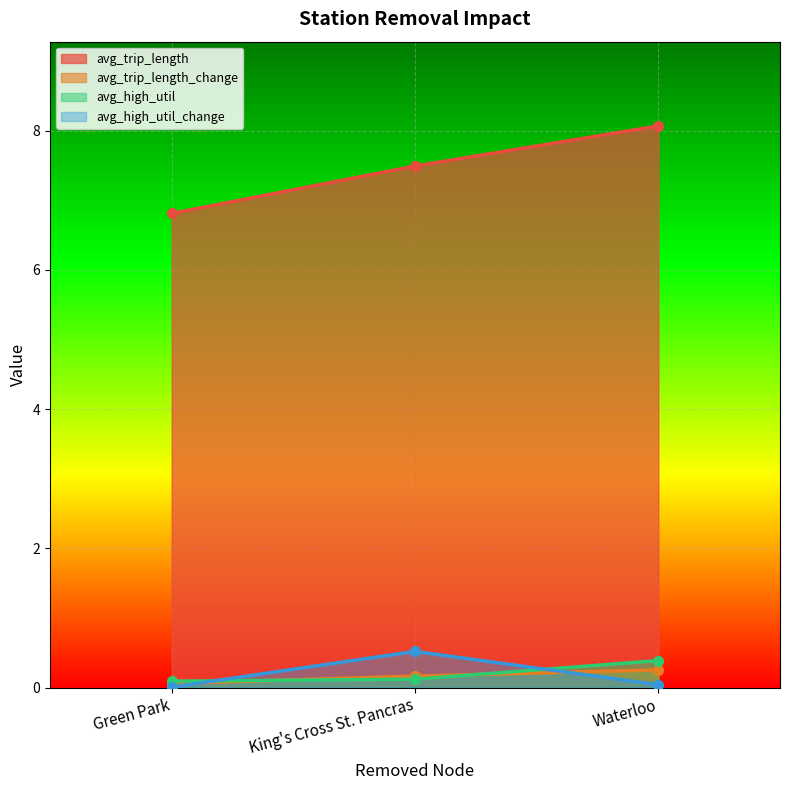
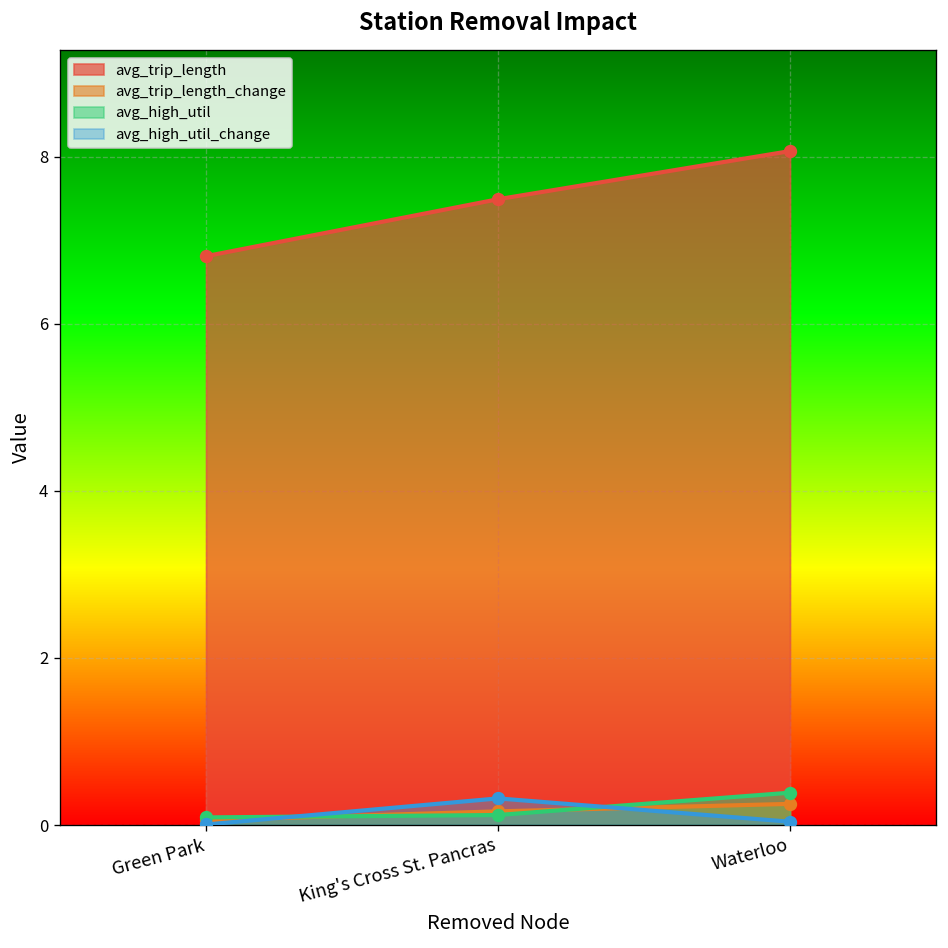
  {
    "avg_high_util": {
      "King's Cross St. Pancras": 0.1,
      "Waterloo": 0.4
    },
    "avg_high_util_change": {
      "Green Park": 0.0,
-     "King's Cross St. Pancras": 0.5,
+     "King's Cross St. Pancras": 0.3,
      "Waterloo": 0.0
    }
  }
